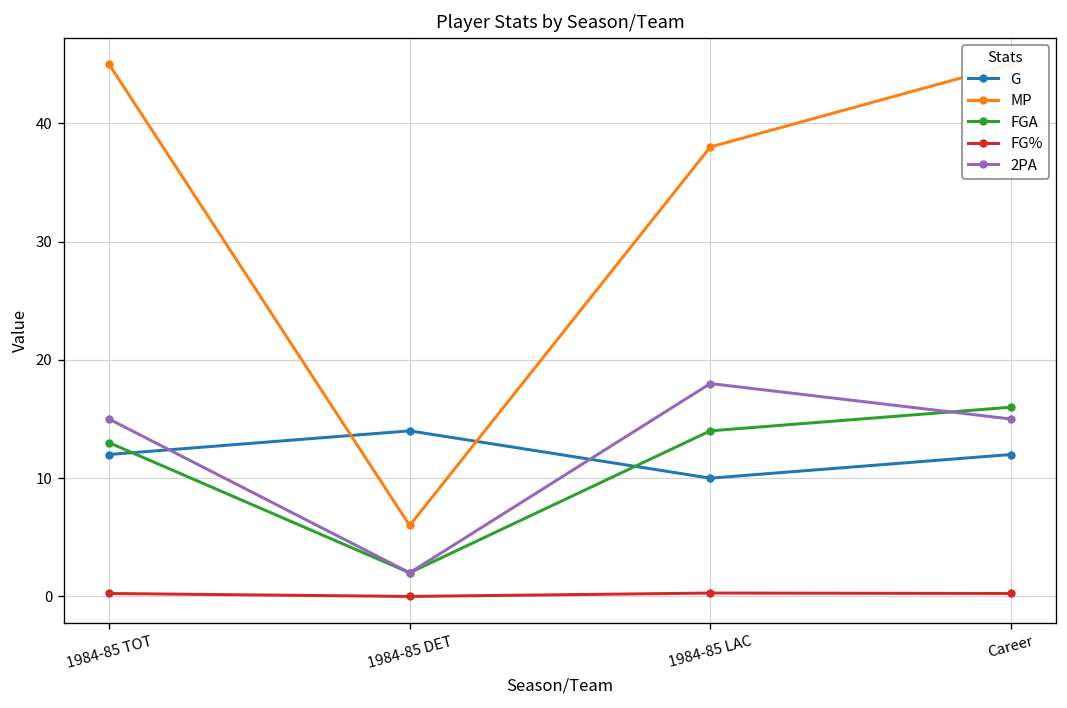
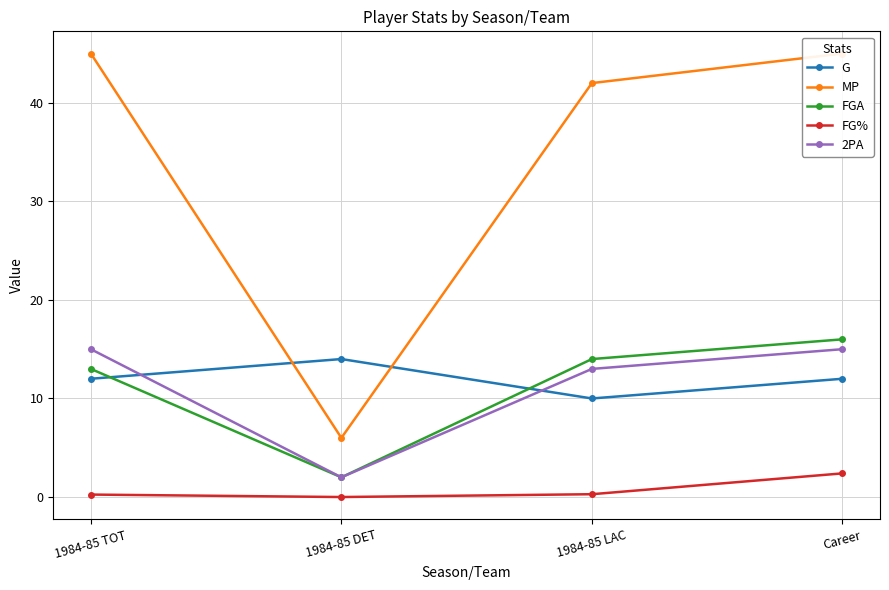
  {
    "G": {
      "1984-85 TOT": 12,
      "1984-85 DET": 14,
      "1984-85 LAC": 10,
      "Career": 12
    },
    "MP": {
      "1984-85 TOT": 45,
      "1984-85 DET": 6,
-     "1984-85 LAC": 38
+     "1984-85 LAC": 42
    },
    "FGA": {
      "1984-85 TOT": 13,
      "1984-85 LAC": 14,
      "Career": 16
    },
    "FG%": {
      "1984-85 TOT": 0,
      "1984-85 DET": 0,
      "1984-85 LAC": 0,
-     "Career": 0
+     "Career": 2
    },
    "2PA": {
      "1984-85 TOT": 15,
-     "1984-85 LAC": 18,
+     "1984-85 LAC": 13,
      "Career": 15
    }
  }
